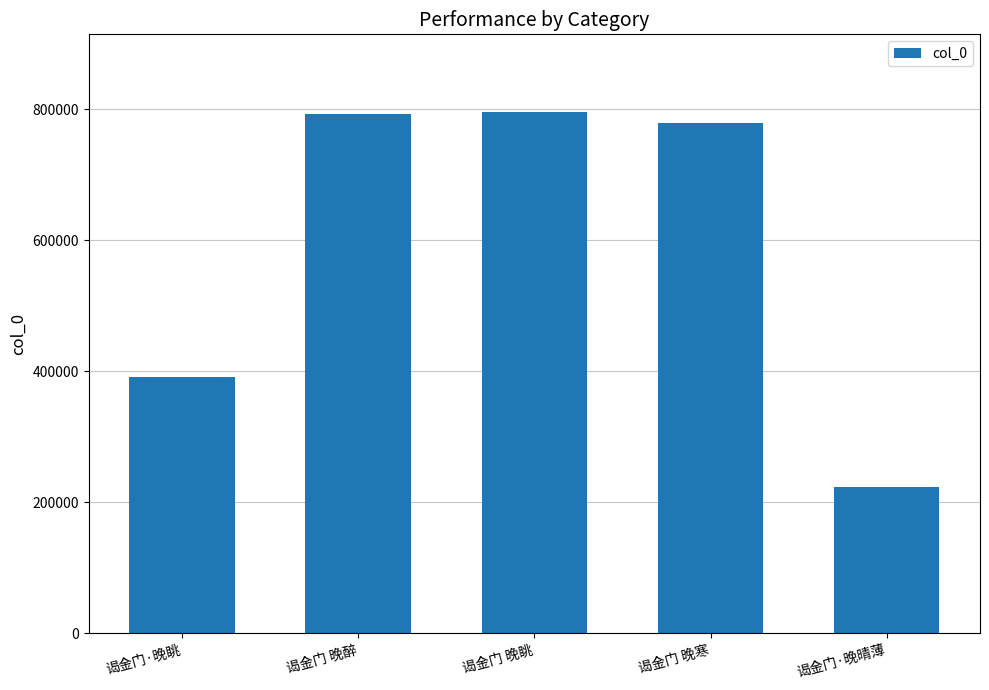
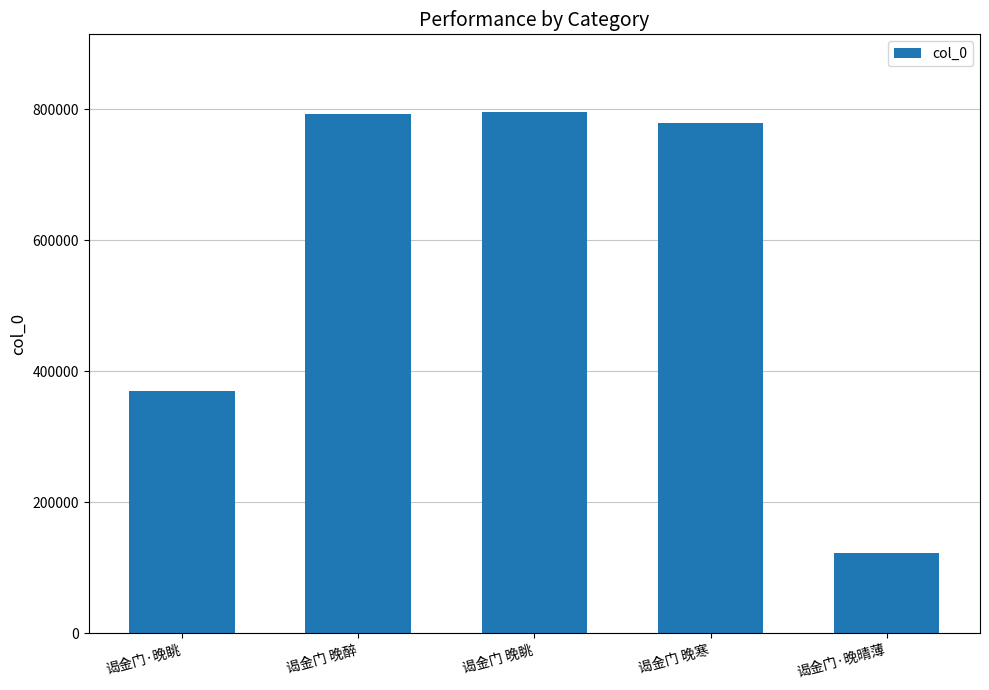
  {
-   "谒金门·晚眺": 390000,
+   "谒金门·晚眺": 370000,
    "谒金门 晚醉": 790000,
    "谒金门 晚眺": 800000,
    "谒金门 晚寒": 780000,
-   "谒金门·晚晴薄": 220000
+   "谒金门·晚晴薄": 120000
  }
